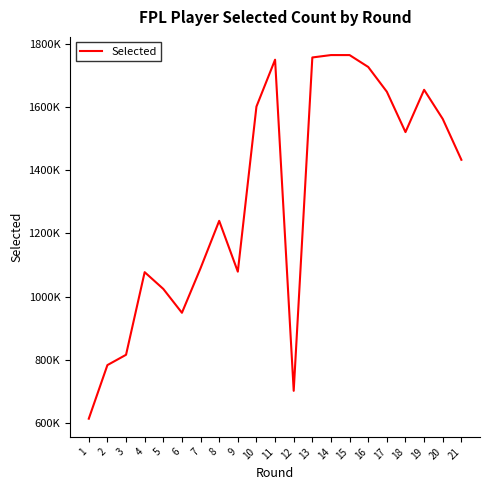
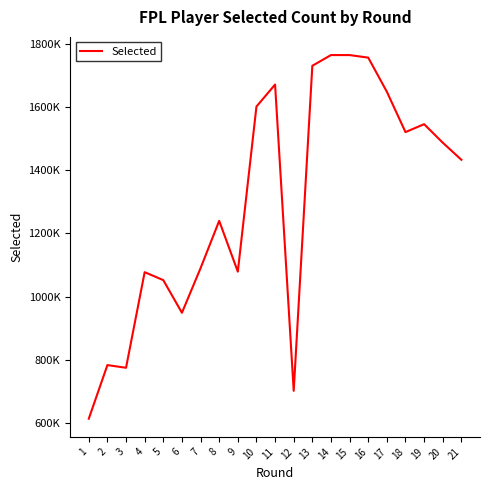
  {
    "1": 610000,
    "2": 780000,
-   "3": 820000,
+   "3": 770000,
    "4": 1080000,
-   "5": 1020000,
+   "5": 1050000,
    "6": 950000,
    "7": 1090000,
    "8": 1240000,
    "9": 1080000,
    "10": 1600000,
-   "11": 1750000,
+   "11": 1670000,
    "12": 700000,
-   "13": 1760000,
+   "13": 1730000,
    "14": 1760000,
    "15": 1760000,
-   "16": 1730000,
+   "16": 1760000,
    "17": 1650000,
    "18": 1520000,
-   "19": 1650000,
-   "20": 1560000,
+   "19": 1550000,
+   "20": 1490000,
    "21": 1430000
  }
